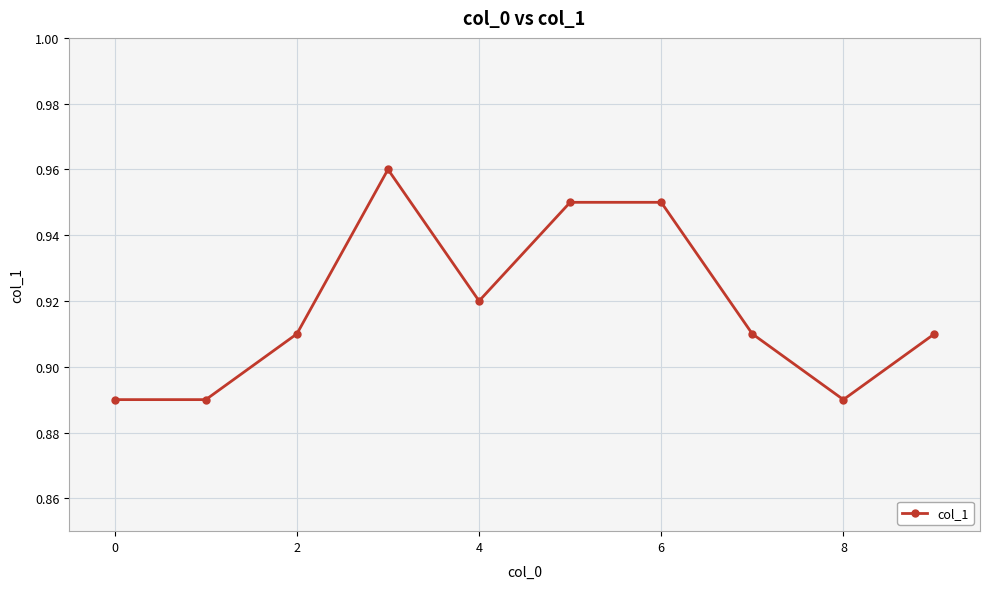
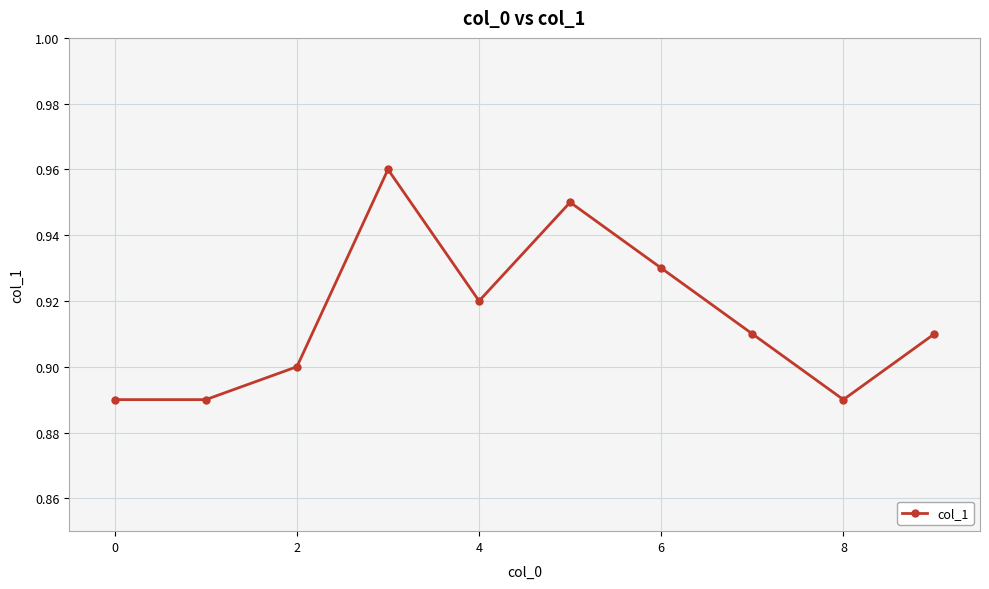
  {
    "0": 0.89,
-   "2": 0.91,
+   "2": 0.90,
    "4": 0.92,
-   "6": 0.95,
+   "6": 0.93,
    "8": 0.89
  }
